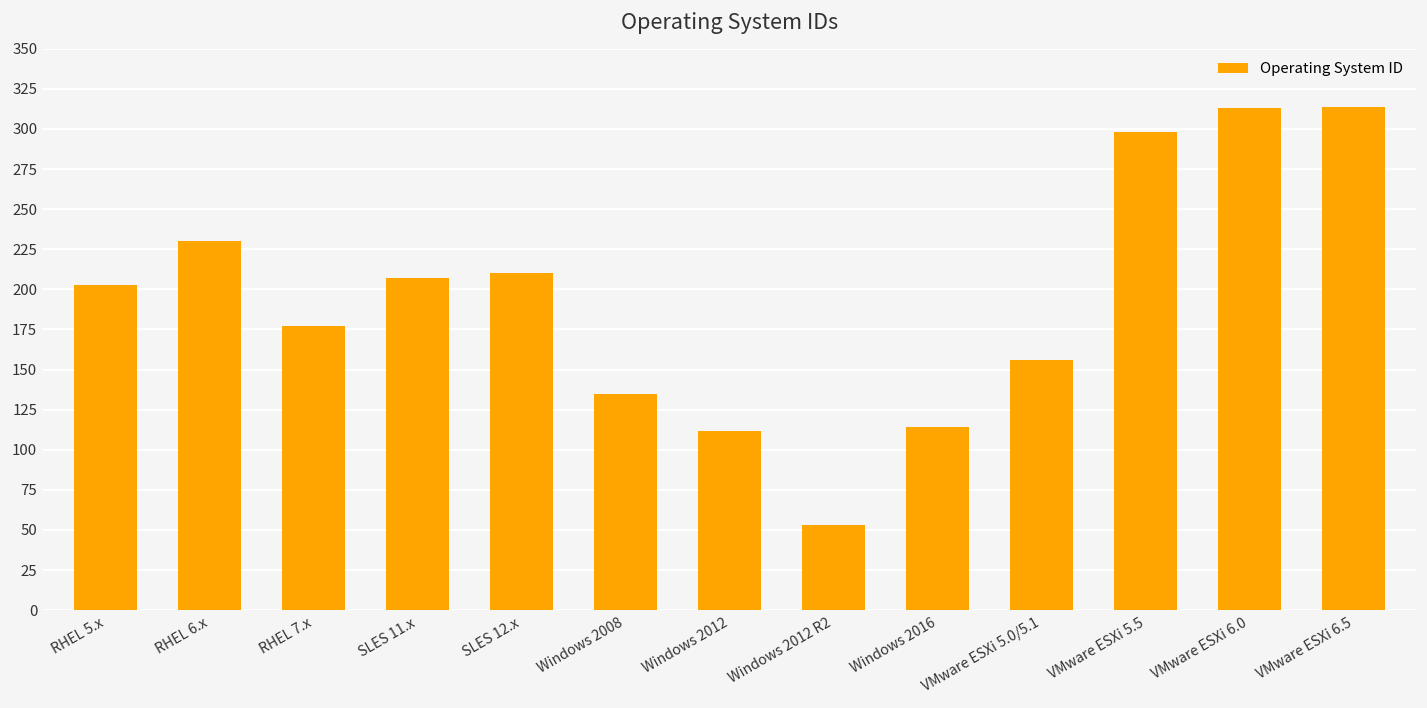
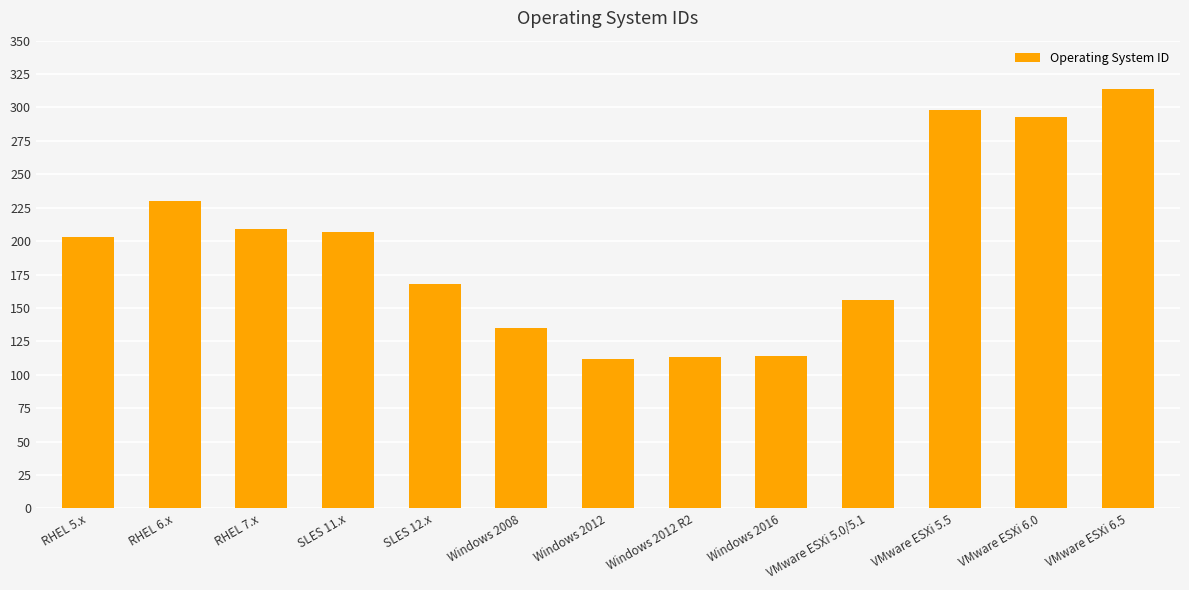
  {
    "RHEL 5.x": 203,
    "RHEL 6.x": 230,
-   "RHEL 7.x": 177,
+   "RHEL 7.x": 209,
    "SLES 11.x": 207,
-   "SLES 12.x": 210,
+   "SLES 12.x": 168,
    "Windows 2008": 135,
    "Windows 2012": 112,
-   "Windows 2012 R2": 53,
+   "Windows 2012 R2": 113,
    "Windows 2016": 114,
    "VMware ESXi 5.0/5.1": 156,
    "VMware ESXi 5.5": 298,
-   "VMware ESXi 6.0": 313,
+   "VMware ESXi 6.0": 293,
    "VMware ESXi 6.5": 314
  }
